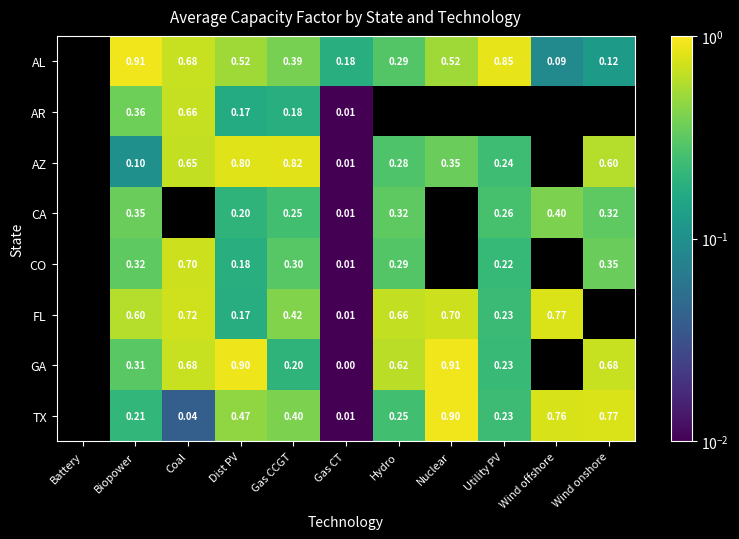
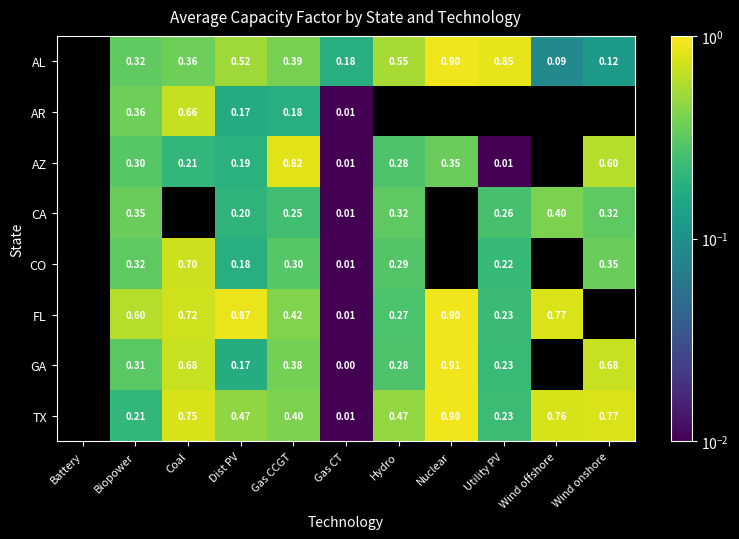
  {
    "AL": {
-     "Biopower": 0.91,
-     "Coal": 0.68,
+     "Biopower": 0.32,
+     "Coal": 0.36,
      "Dist PV": 0.52,
      "Gas CCGT": 0.39,
      "Gas CT": 0.18,
-     "Hydro": 0.29,
-     "Nuclear": 0.52,
+     "Hydro": 0.55,
+     "Nuclear": 0.90,
      "Utility PV": 0.85,
      "Wind offshore": 0.09,
      "Wind onshore": 0.12
    },
    "AR": {
      "Biopower": 0.36,
      "Coal": 0.66,
      "Dist PV": 0.17,
      "Gas CCGT": 0.18,
      "Gas CT": 0.01
    },
    "AZ": {
-     "Biopower": 0.10,
-     "Coal": 0.65,
-     "Dist PV": 0.80,
+     "Biopower": 0.30,
+     "Coal": 0.21,
+     "Dist PV": 0.19,
      "Gas CCGT": 0.82,
      "Gas CT": 0.01,
      "Hydro": 0.28,
      "Nuclear": 0.35,
-     "Utility PV": 0.24,
+     "Utility PV": 0.01,
      "Wind onshore": 0.60
    },
    "CA": {
      "Biopower": 0.35,
      "Dist PV": 0.20,
      "Gas CCGT": 0.25,
      "Gas CT": 0.01,
      "Hydro": 0.32,
      "Utility PV": 0.26,
      "Wind offshore": 0.40,
      "Wind onshore": 0.32
    },
    "CO": {
      "Biopower": 0.32,
      "Coal": 0.70,
      "Dist PV": 0.18,
      "Gas CCGT": 0.30,
      "Gas CT": 0.01,
      "Hydro": 0.29,
      "Utility PV": 0.22,
      "Wind onshore": 0.35
    },
    "FL": {
      "Biopower": 0.60,
      "Coal": 0.72,
-     "Dist PV": 0.17,
+     "Dist PV": 0.87,
      "Gas CCGT": 0.42,
      "Gas CT": 0.01,
-     "Hydro": 0.66,
-     "Nuclear": 0.70,
+     "Hydro": 0.27,
+     "Nuclear": 0.90,
      "Utility PV": 0.23,
      "Wind offshore": 0.77
    },
    "GA": {
      "Biopower": 0.31,
      "Coal": 0.68,
-     "Dist PV": 0.90,
-     "Gas CCGT": 0.20,
+     "Dist PV": 0.17,
+     "Gas CCGT": 0.38,
      "Gas CT": 0.00,
-     "Hydro": 0.62,
+     "Hydro": 0.28,
      "Nuclear": 0.91,
      "Utility PV": 0.23,
      "Wind onshore": 0.68
    },
    "TX": {
      "Biopower": 0.21,
-     "Coal": 0.04,
+     "Coal": 0.75,
      "Dist PV": 0.47,
      "Gas CCGT": 0.40,
      "Gas CT": 0.01,
-     "Hydro": 0.25,
+     "Hydro": 0.47,
      "Nuclear": 0.90,
      "Utility PV": 0.23,
      "Wind offshore": 0.76,
      "Wind onshore": 0.77
    }
  }
